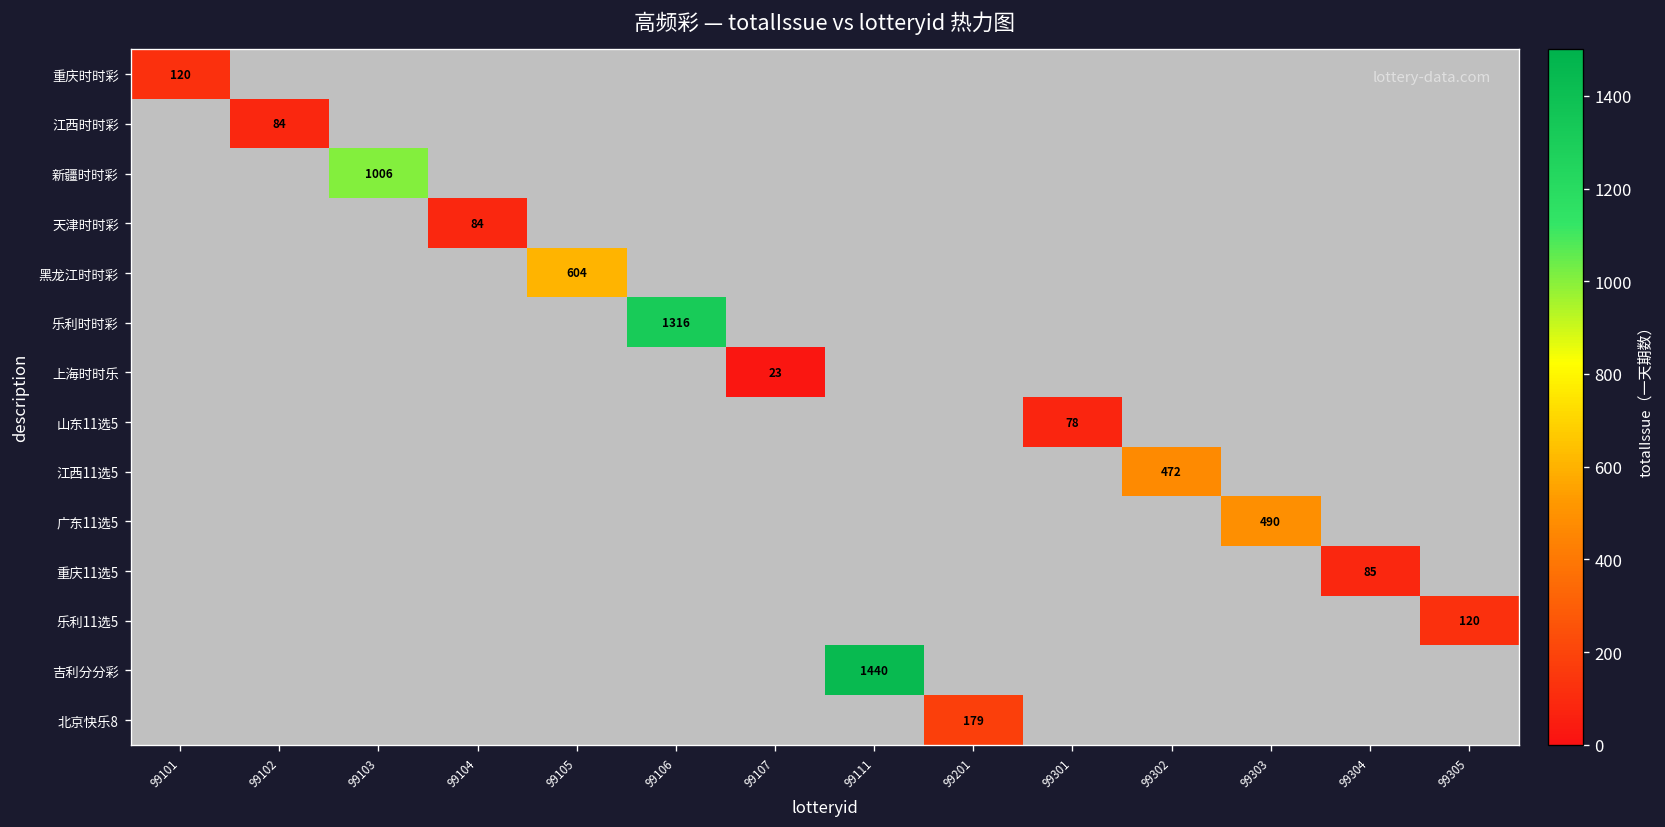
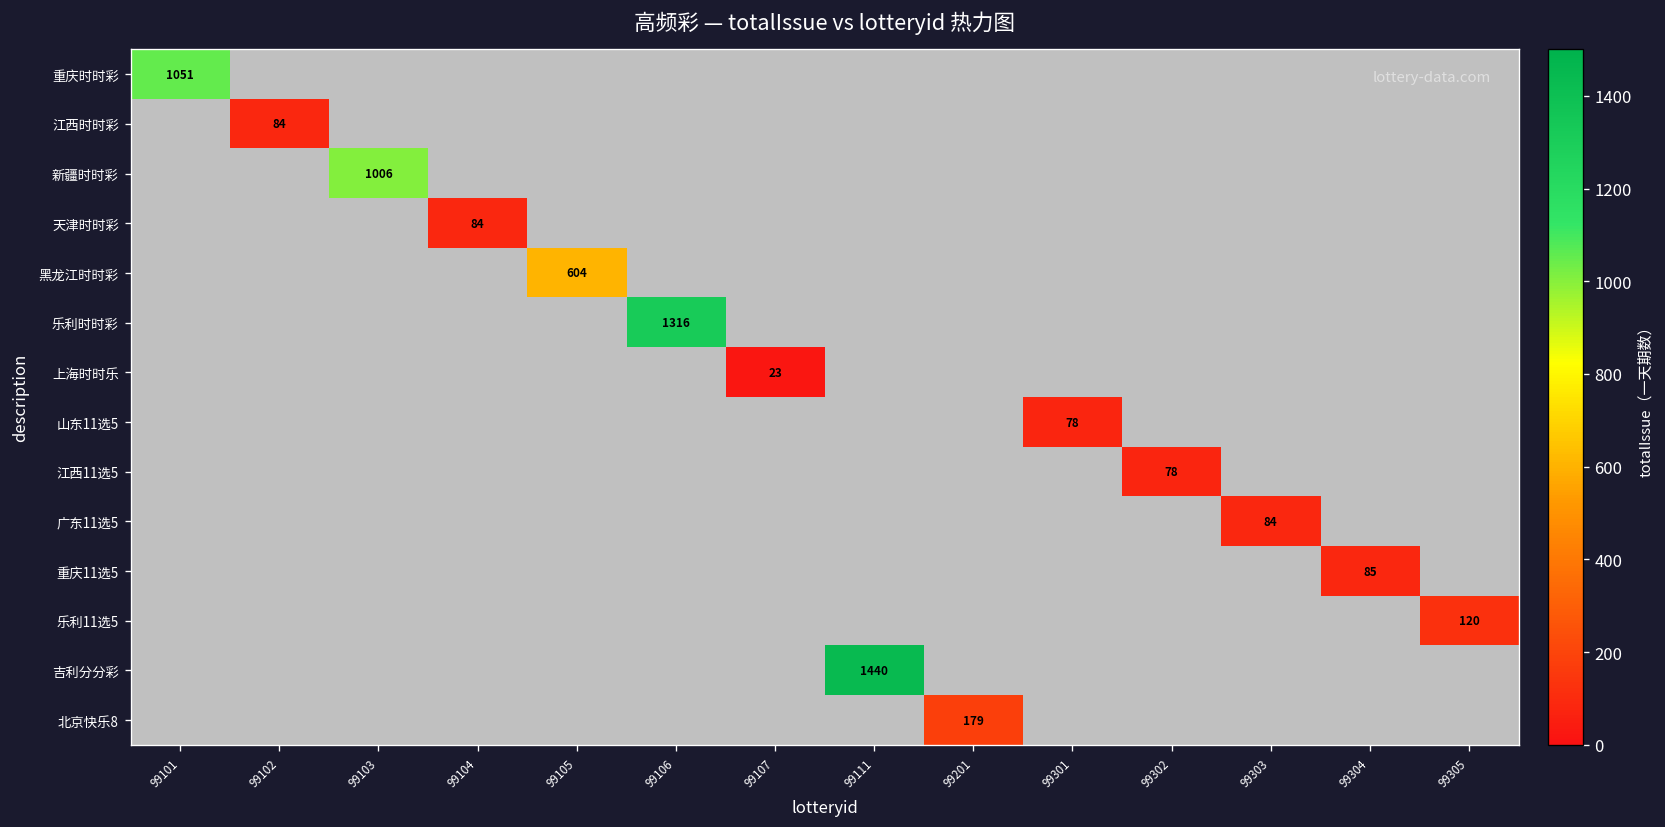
  {
    "重庆时时彩": {
-     "99101": 120
+     "99101": 1051
    },
    "江西时时彩": {
      "99102": 84
    },
    "新疆时时彩": {
      "99103": 1006
    },
    "天津时时彩": {
      "99104": 84
    },
    "黑龙江时时彩": {
      "99105": 604
    },
    "乐利时时彩": {
      "99106": 1316
    },
    "上海时时乐": {
      "99107": 23
    },
    "山东11选5": {
      "99301": 78
    },
    "江西11选5": {
-     "99302": 472
+     "99302": 78
    },
    "广东11选5": {
-     "99303": 490
+     "99303": 84
    },
    "重庆11选5": {
      "99304": 85
    },
    "乐利11选5": {
      "99305": 120
    },
    "吉利分分彩": {
      "99111": 1440
    },
    "北京快乐8": {
      "99201": 179
    }
  }
